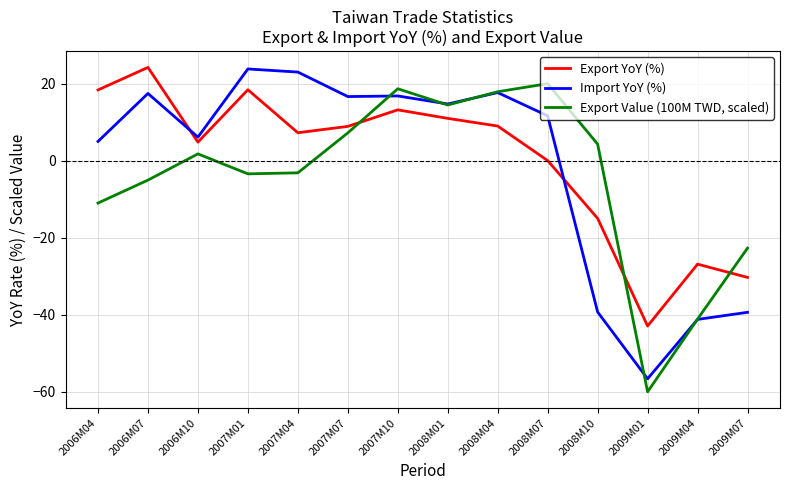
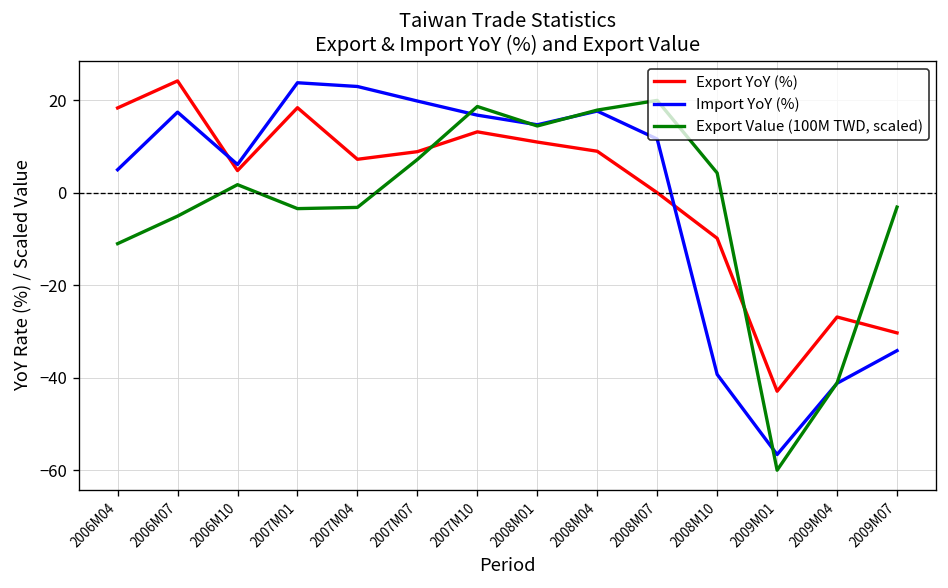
  {
    "Export YoY (%)": {
      "2006M04": 18,
      "2006M07": 24,
      "2006M10": 5,
      "2007M01": 18,
      "2007M04": 7,
      "2007M07": 9,
      "2007M10": 13,
      "2008M01": 11,
      "2008M04": 9,
      "2008M07": 0,
-     "2008M10": -15,
+     "2008M10": -10,
      "2009M01": -43,
      "2009M04": -27,
      "2009M07": -30
    },
    "Import YoY (%)": {
      "2006M04": 5,
      "2006M07": 17,
      "2006M10": 6,
      "2007M01": 24,
      "2007M04": 23,
-     "2007M07": 17,
+     "2007M07": 20,
      "2007M10": 17,
      "2008M10": -39,
      "2009M01": -57,
-     "2009M07": -39
+     "2009M07": -34
    },
    "Export Value (100M TWD, scaled)": {
      "2006M04": -11,
      "2006M07": -5,
      "2006M10": 2,
      "2007M01": -3,
      "2007M04": -3,
      "2007M07": 7,
      "2007M10": 19,
      "2008M10": 4,
      "2009M01": -60,
-     "2009M07": -23
+     "2009M07": -3
    }
  }
